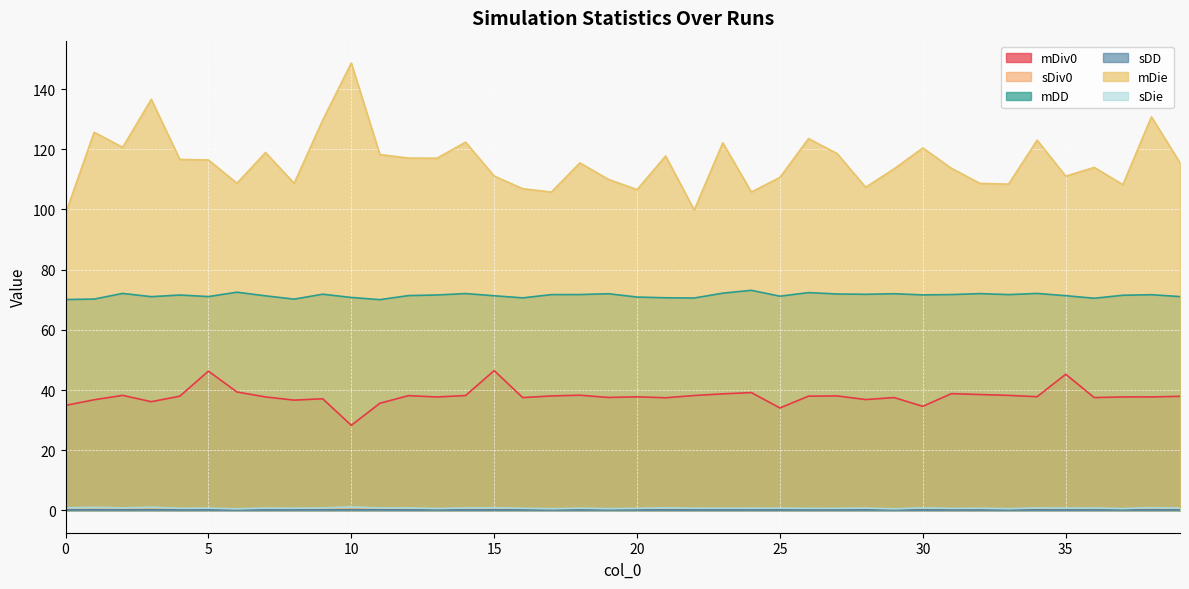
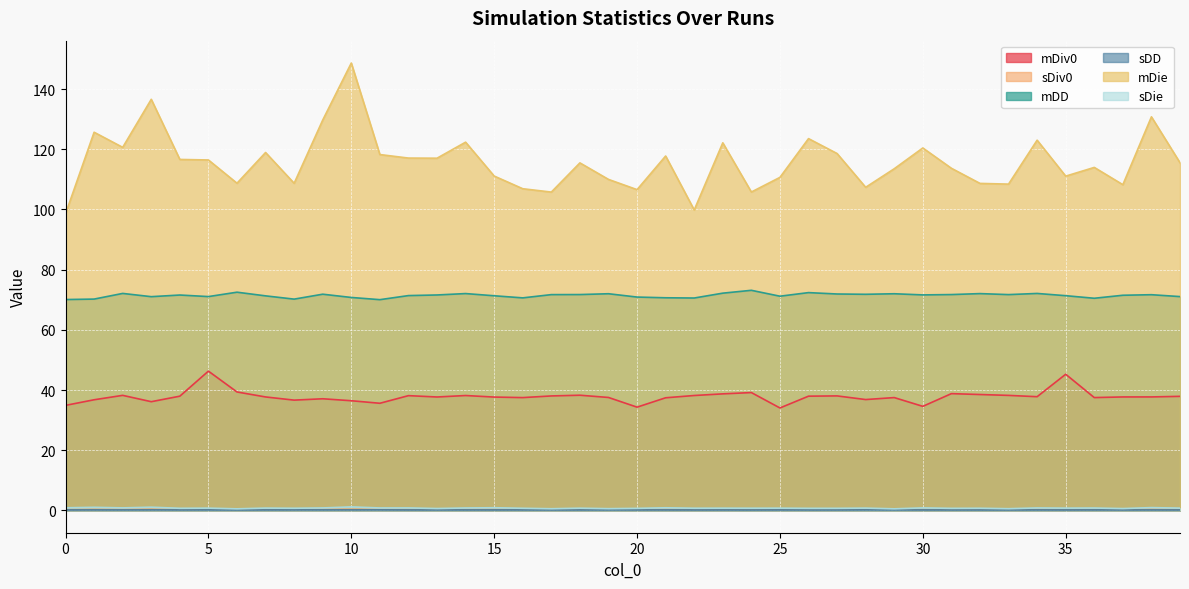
  {
    "mDiv0": {
      "0": 35,
      "5": 46,
-     "10": 28,
-     "15": 46,
-     "20": 38,
+     "10": 36,
+     "15": 38,
+     "20": 34,
      "25": 34,
      "30": 35,
      "35": 45
    }
  }
